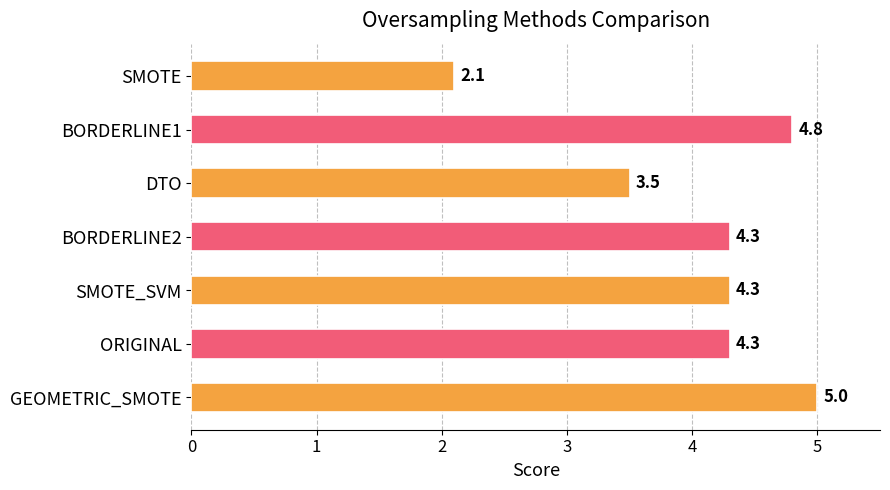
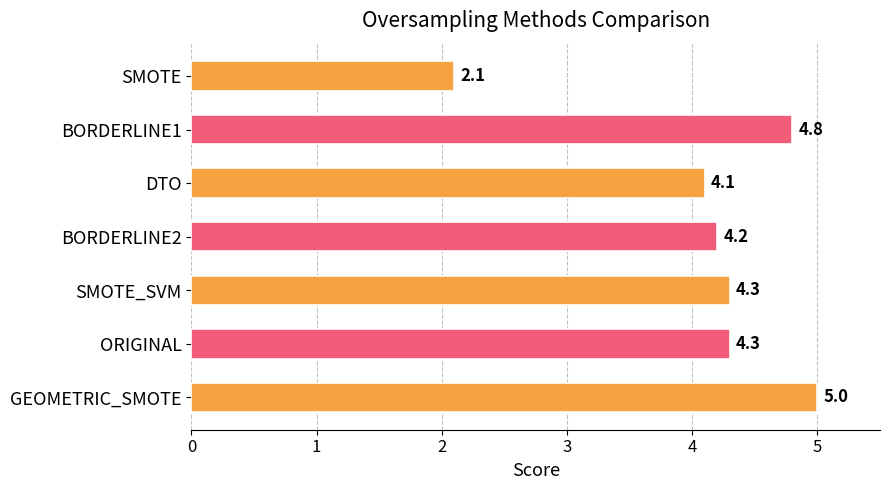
  {
    "SMOTE": 2.1,
    "BORDERLINE1": 4.8,
-   "DTO": 3.5,
-   "BORDERLINE2": 4.3,
+   "DTO": 4.1,
+   "BORDERLINE2": 4.2,
    "SMOTE_SVM": 4.3,
    "ORIGINAL": 4.3,
    "GEOMETRIC_SMOTE": 5.0
  }
